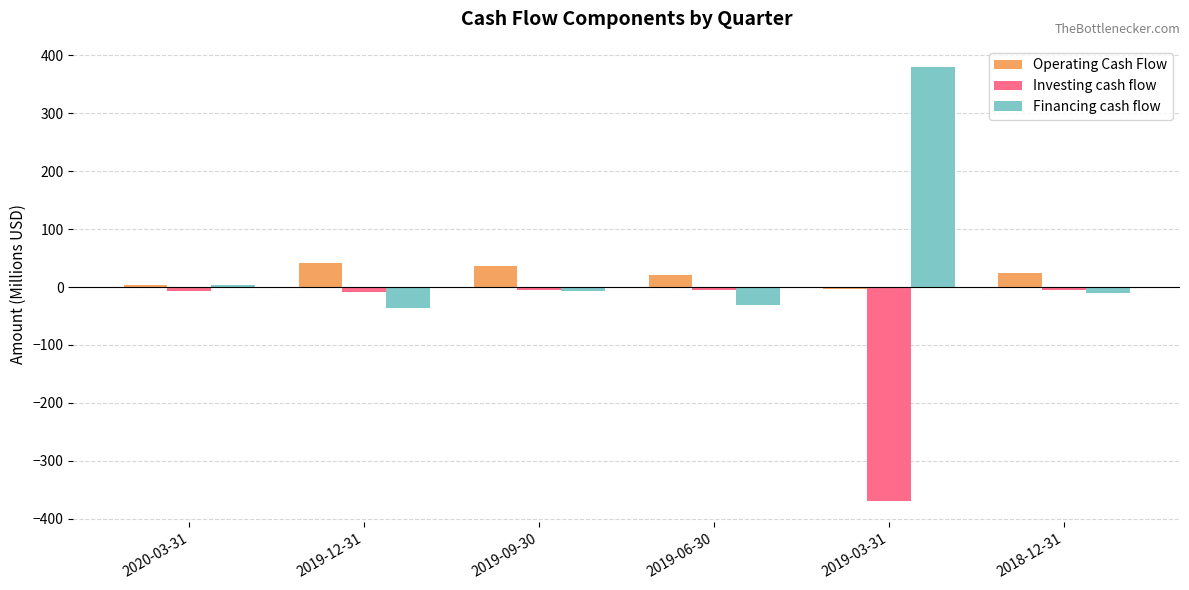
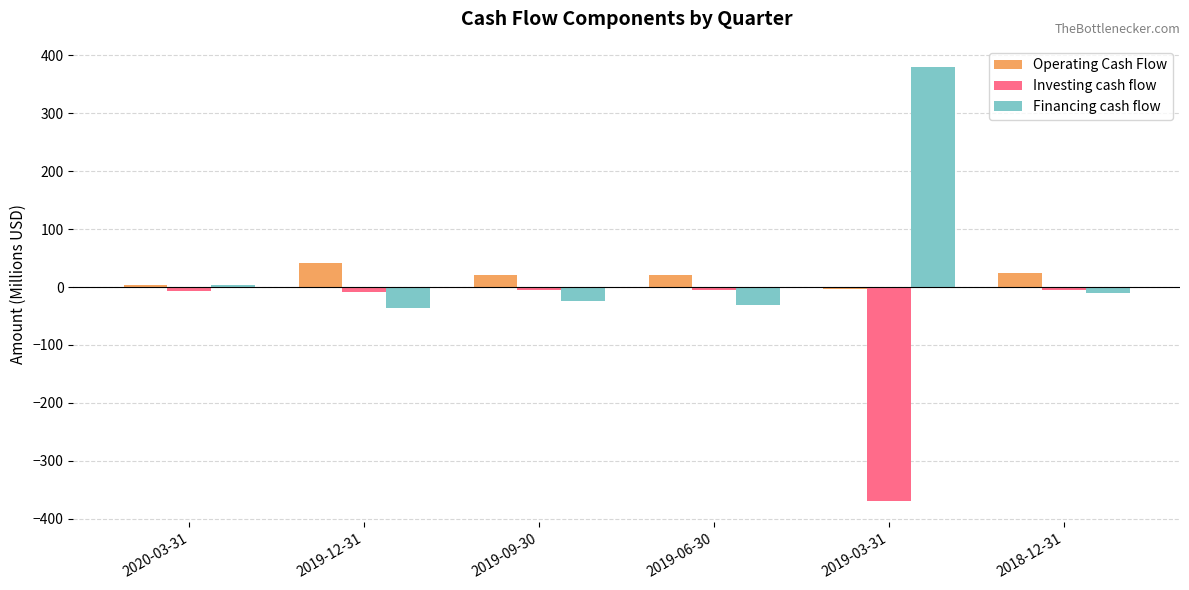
  {
    "Operating Cash Flow": {
      "2019-12-31": 40,
-     "2019-09-30": 40,
+     "2019-09-30": 20,
      "2019-06-30": 20,
      "2018-12-31": 20
    },
    "Investing cash flow": {
      "2020-03-31": -10,
      "2019-12-31": -10,
      "2019-09-30": 0,
      "2019-06-30": 0,
      "2019-03-31": -370,
      "2018-12-31": 0
    },
    "Financing cash flow": {
      "2019-12-31": -40,
-     "2019-09-30": -10,
+     "2019-09-30": -20,
      "2019-06-30": -30,
      "2019-03-31": 380,
      "2018-12-31": -10
    }
  }
